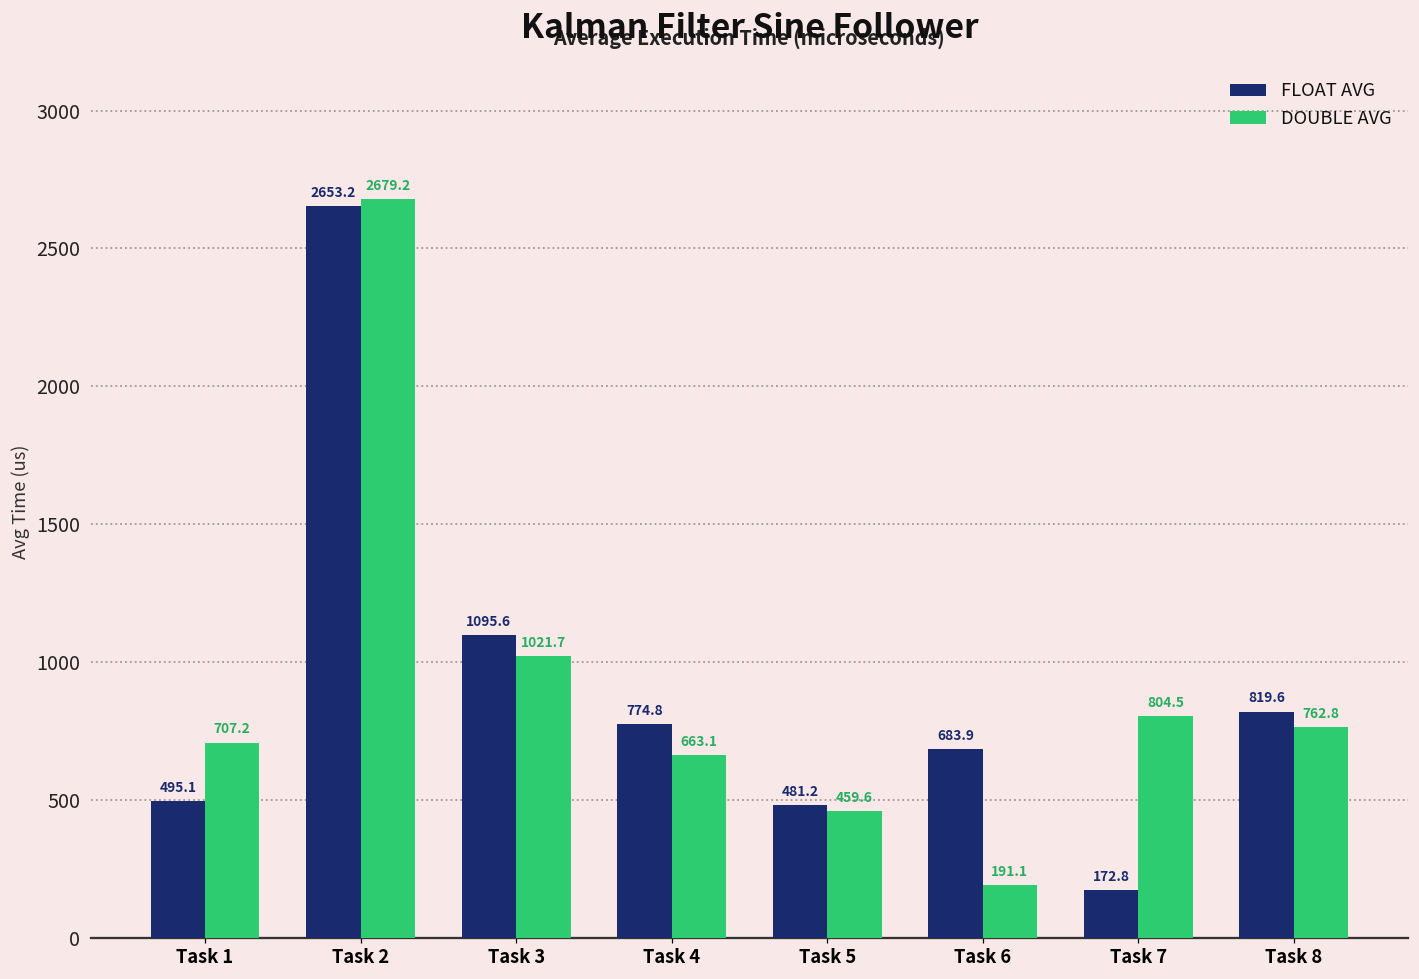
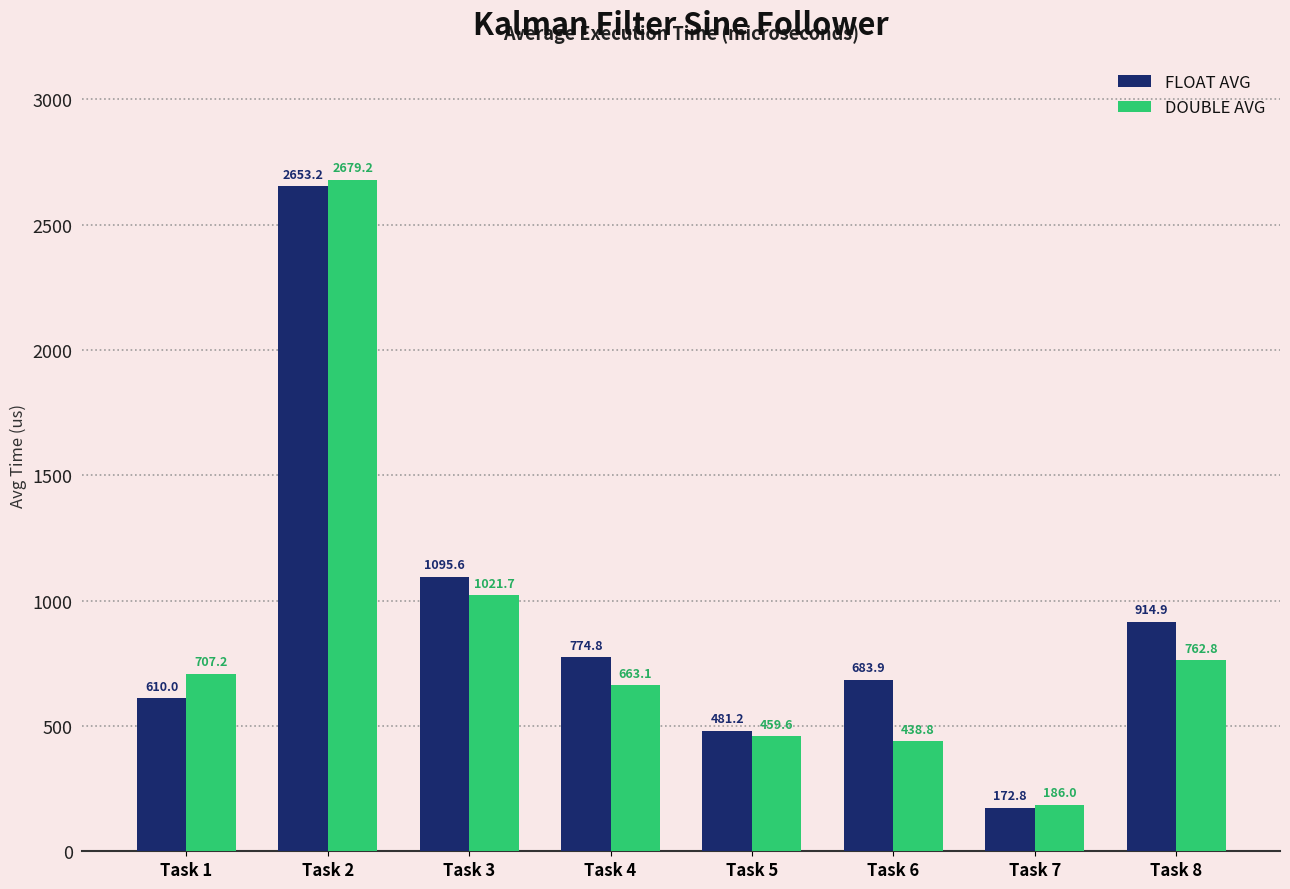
  {
    "FLOAT AVG": {
-     "Task 1": 495.1,
+     "Task 1": 610.0,
      "Task 2": 2653.2,
      "Task 3": 1095.6,
      "Task 4": 774.8,
      "Task 5": 481.2,
      "Task 6": 683.9,
      "Task 7": 172.8,
-     "Task 8": 819.6
+     "Task 8": 914.9
    },
    "DOUBLE AVG": {
      "Task 1": 707.2,
      "Task 2": 2679.2,
      "Task 3": 1021.7,
      "Task 4": 663.1,
      "Task 5": 459.6,
-     "Task 6": 191.1,
-     "Task 7": 804.5,
+     "Task 6": 438.8,
+     "Task 7": 186.0,
      "Task 8": 762.8
    }
  }
